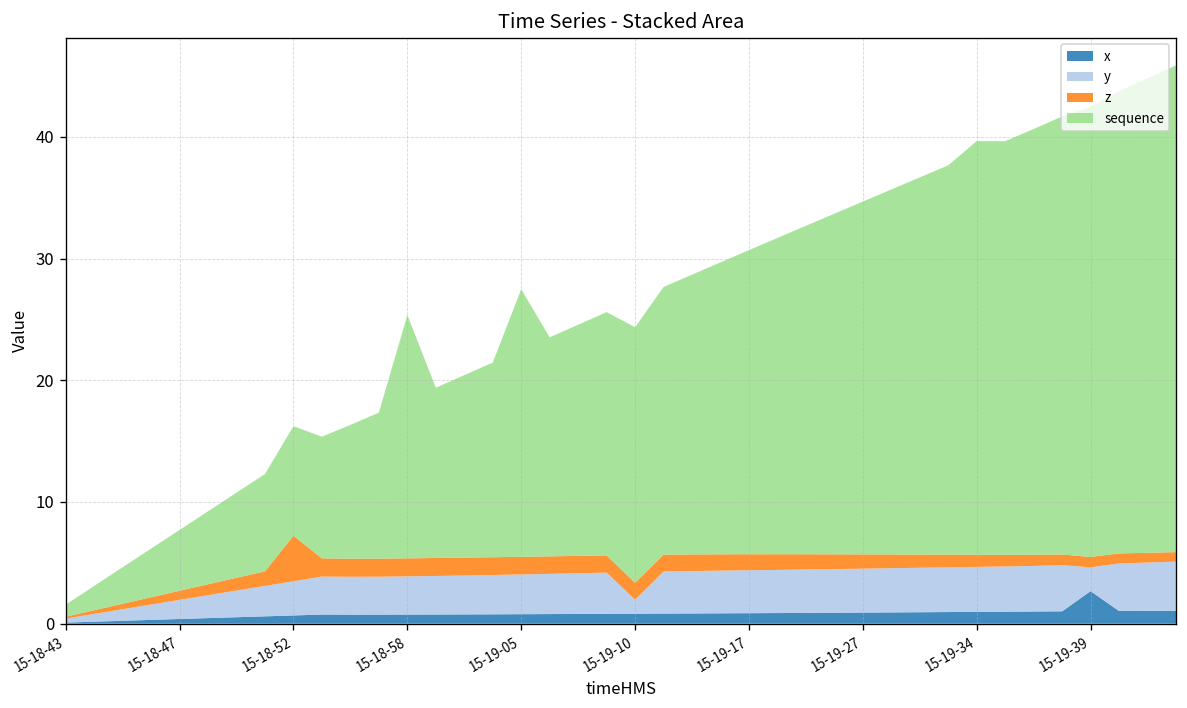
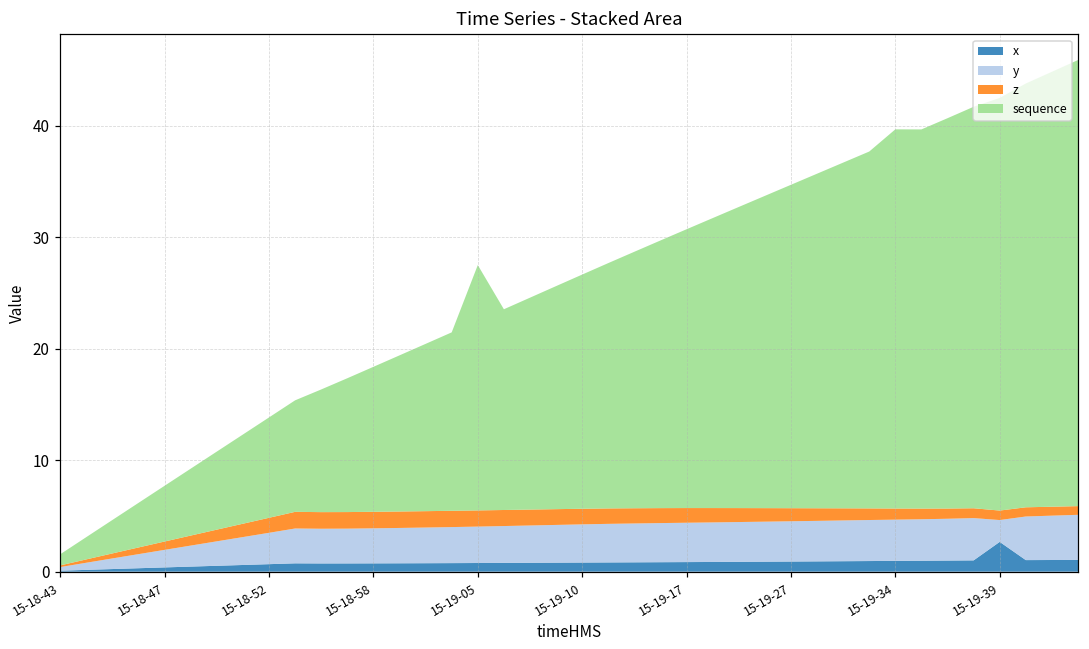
  {
    "x": {
      "15-18-47": 0.4,
      "15-18-52": 0.7,
      "15-18-58": 0.7,
      "15-19-05": 0.8,
      "15-19-10": 0.8,
      "15-19-17": 0.9,
      "15-19-27": 0.9,
      "15-19-34": 1.0,
      "15-19-39": 2.7
    },
    "y": {
      "15-18-47": 1.6,
      "15-18-52": 2.8,
      "15-18-58": 3.1,
      "15-19-05": 3.3,
-     "15-19-10": 1.1,
+     "15-19-10": 3.4,
      "15-19-17": 3.5,
      "15-19-27": 3.6,
      "15-19-34": 3.7,
      "15-19-39": 2.0
    },
    "z": {
      "15-18-47": 0.7,
-     "15-18-52": 3.7,
+     "15-18-52": 1.3,
      "15-18-58": 1.5,
      "15-19-05": 1.4,
      "15-19-10": 1.4,
      "15-19-17": 1.3,
      "15-19-27": 1.2,
      "15-19-34": 1.0,
      "15-19-39": 0.9
    },
    "sequence": {
      "15-18-43": 1,
      "15-18-47": 5,
      "15-18-52": 9,
-     "15-18-58": 20,
+     "15-18-58": 13,
      "15-19-05": 22,
      "15-19-10": 21,
      "15-19-17": 25,
      "15-19-27": 29,
      "15-19-34": 34
    }
  }
